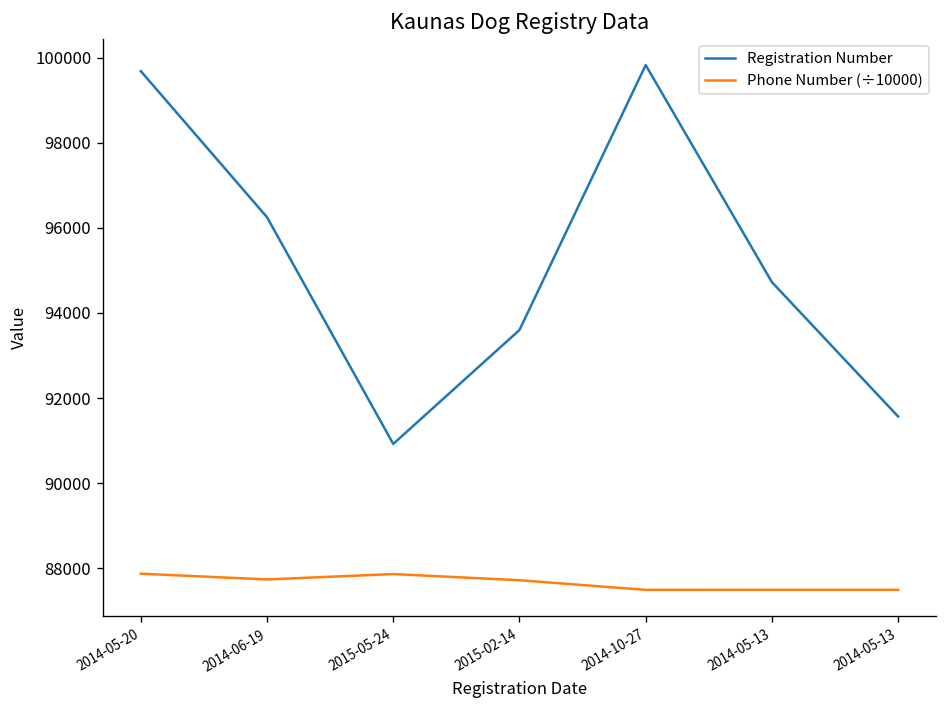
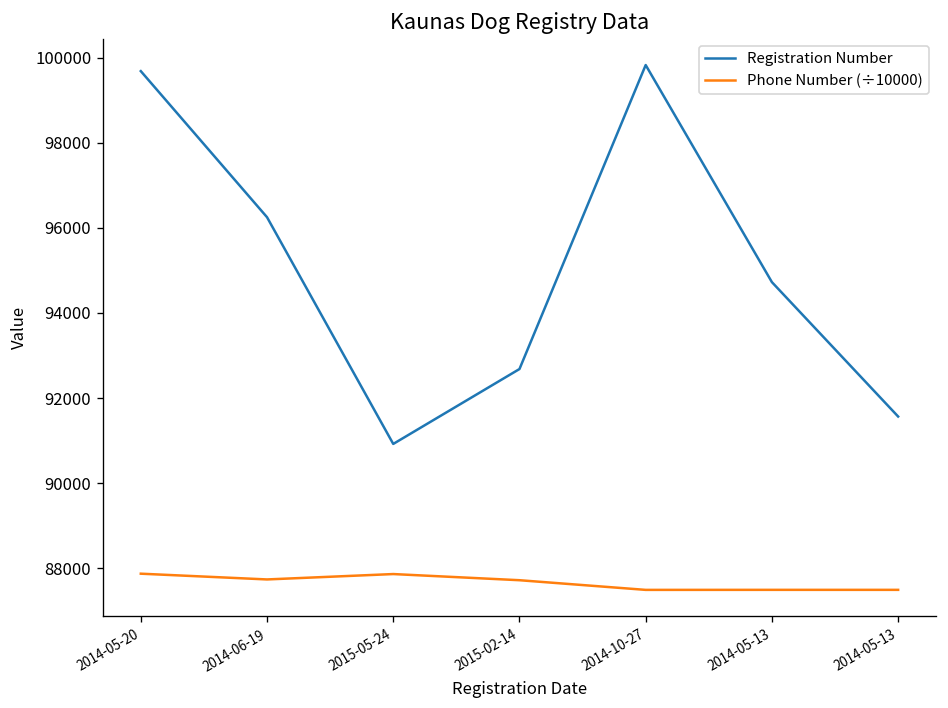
  {
    "Registration Number": {
      "2014-05-20": 99700,
      "2014-06-19": 96300,
      "2015-05-24": 90900,
-     "2015-02-14": 93600,
+     "2015-02-14": 92700,
      "2014-10-27": 99800
    },
    "Phone Number (÷10000)": {
      "2014-05-20": 87900,
      "2014-06-19": 87700,
      "2015-05-24": 87900,
      "2015-02-14": 87700,
      "2014-10-27": 87500
    }
  }
